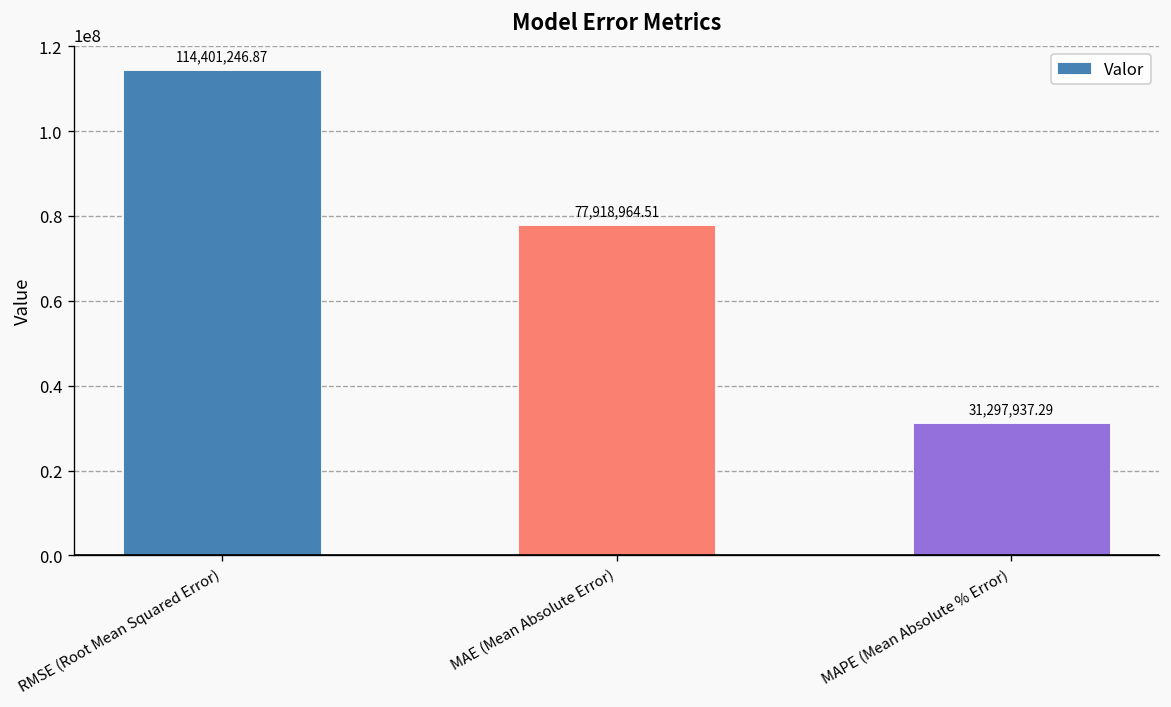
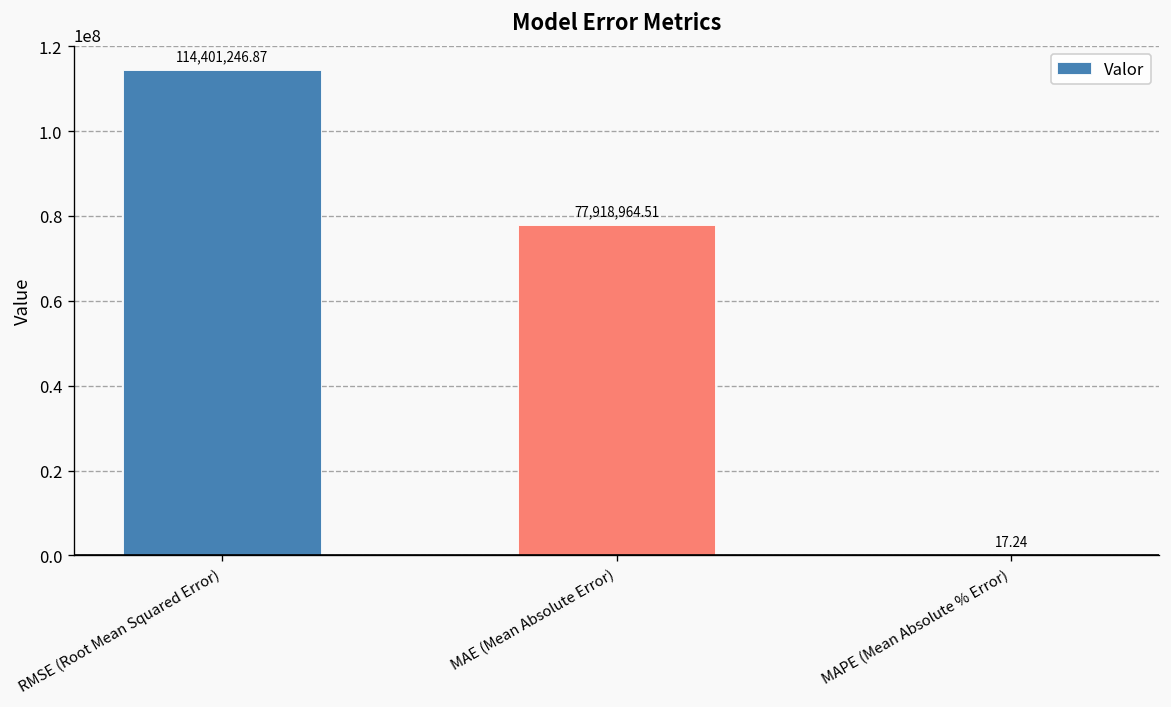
  {
    "RMSE (Root Mean Squared Error)": "114,401,246.87",
    "MAE (Mean Absolute Error)": "77,918,964.51",
-   "MAPE (Mean Absolute % Error)": "31,297,937.29"
+   "MAPE (Mean Absolute % Error)": "17.24"
  }
